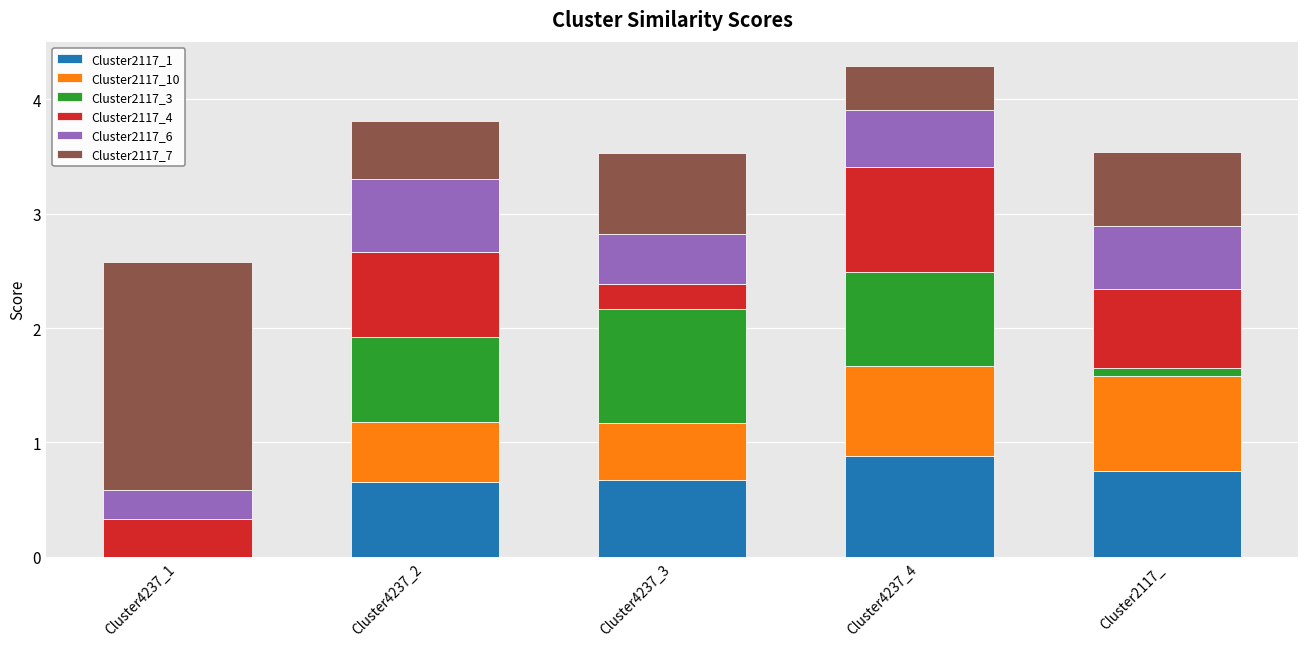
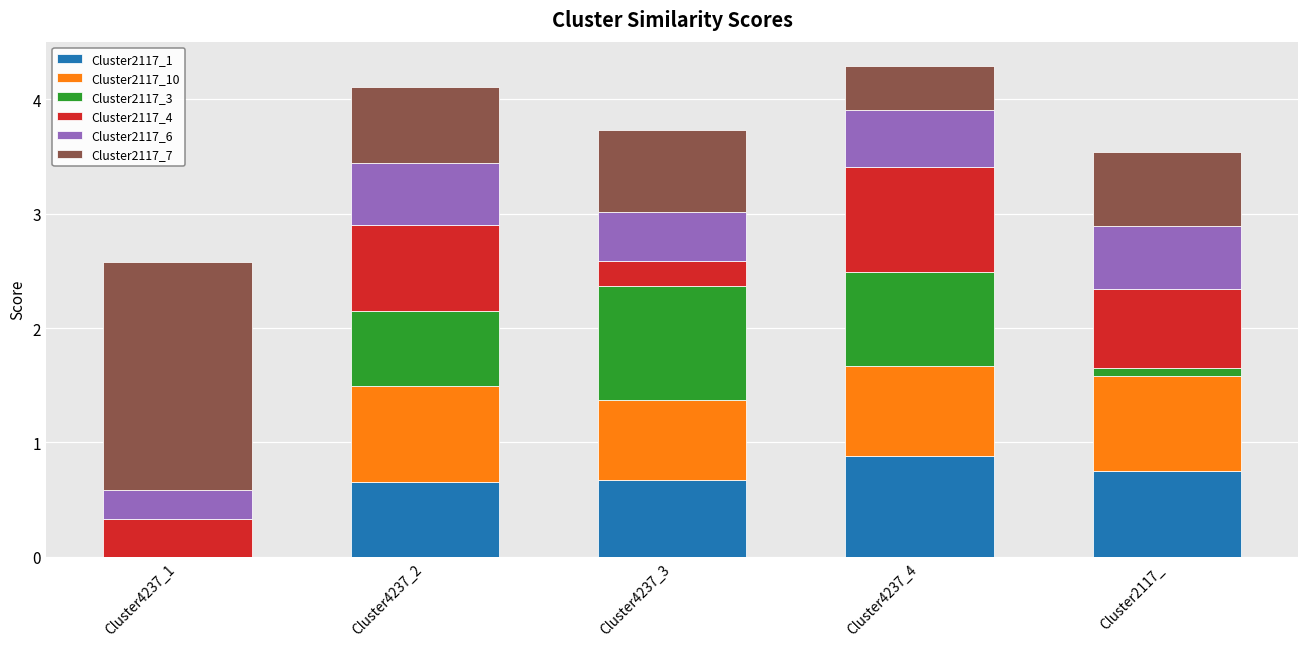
  {
    "Cluster2117_1": {
      "Cluster4237_1": 0.00,
      "Cluster4237_2": 0.65,
      "Cluster4237_3": 0.67,
      "Cluster4237_4": 0.88,
      "Cluster2117_": 0.75
    },
    "Cluster2117_10": {
      "Cluster4237_1": 0.00,
-     "Cluster4237_2": 0.53,
-     "Cluster4237_3": 0.5,
+     "Cluster4237_2": 0.84,
+     "Cluster4237_3": 0.7,
      "Cluster4237_4": 0.79,
      "Cluster2117_": 0.83
    },
    "Cluster2117_3": {
      "Cluster4237_1": 0.00,
-     "Cluster4237_2": 0.74,
+     "Cluster4237_2": 0.66,
      "Cluster4237_3": 1.00,
      "Cluster4237_4": 0.82,
      "Cluster2117_": 0.07
    },
    "Cluster2117_4": {
      "Cluster4237_1": 0.33,
      "Cluster4237_2": 0.75,
      "Cluster4237_3": 0.22,
      "Cluster4237_4": 0.92,
      "Cluster2117_": 0.69
    },
    "Cluster2117_6": {
      "Cluster4237_1": 0.25,
-     "Cluster4237_2": 0.63,
+     "Cluster4237_2": 0.54,
      "Cluster4237_3": 0.43,
      "Cluster4237_4": 0.50,
      "Cluster2117_": 0.55
    },
    "Cluster2117_7": {
      "Cluster4237_1": 2.00,
-     "Cluster4237_2": 0.51,
+     "Cluster4237_2": 0.67,
      "Cluster4237_3": 0.71,
      "Cluster4237_4": 0.38,
      "Cluster2117_": 0.65
    }
  }
